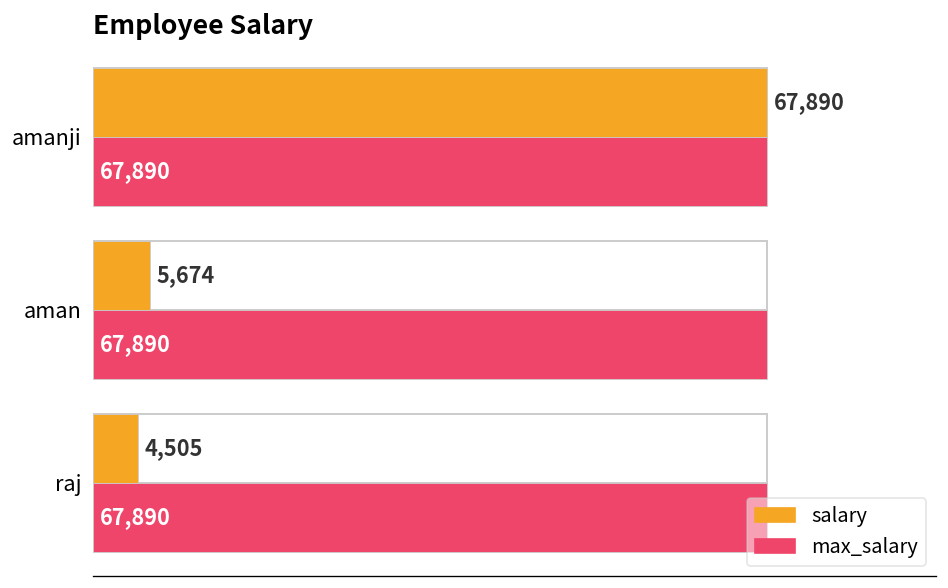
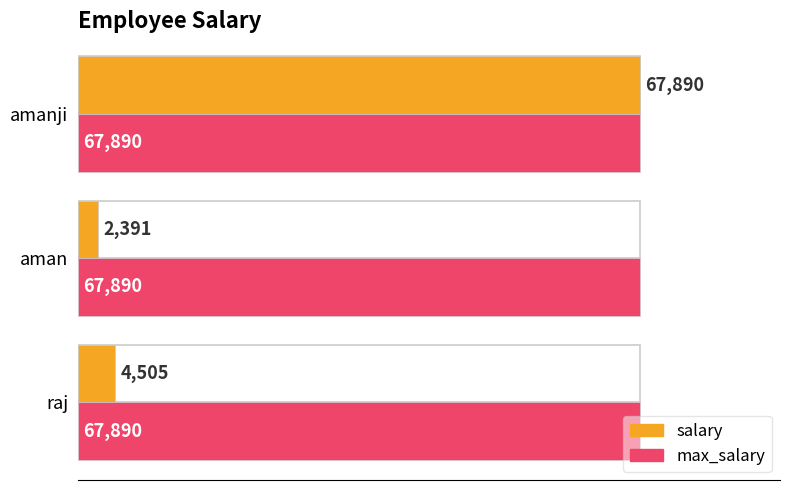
  {
    "salary": {
      "amanji": "67,890",
-     "aman": "5,674"
+     "aman": "2,391"
    },
    "max_salary": {
      "amanji": "67,890",
      "aman": "67,890"
    }
  }
